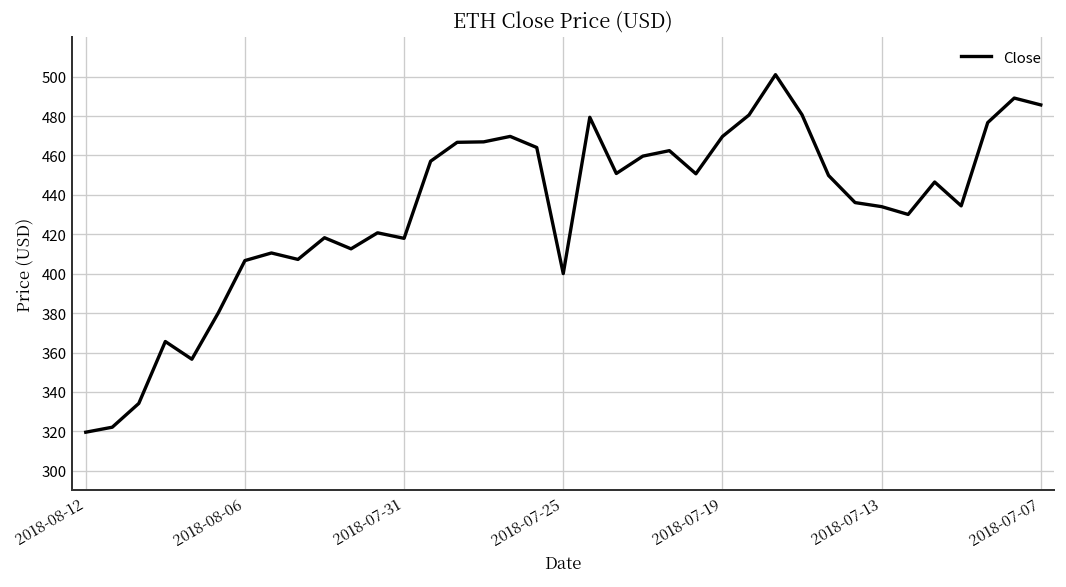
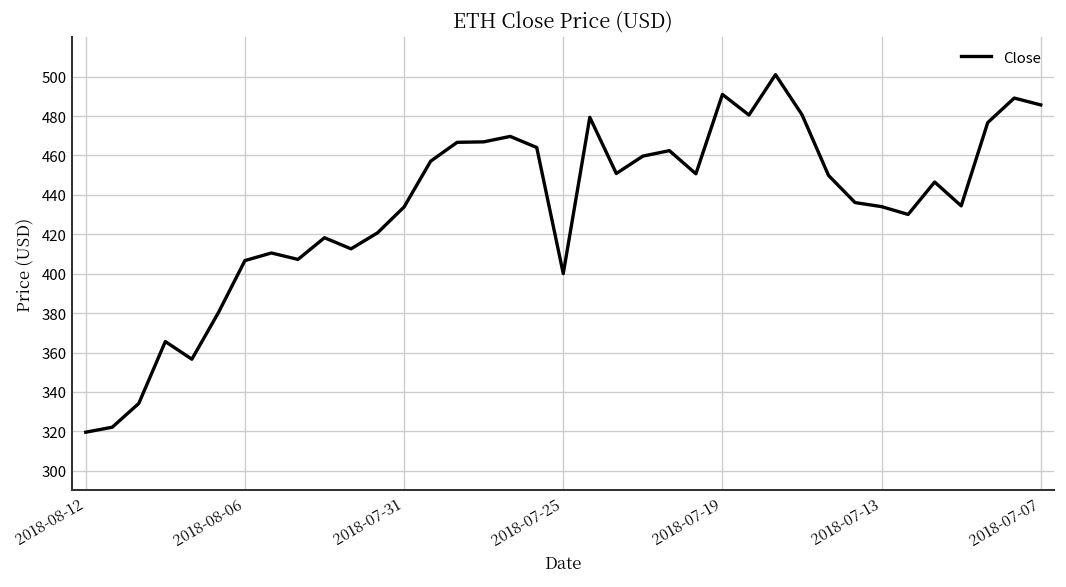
  {
    "2018-08-12": 320,
    "2018-08-06": 407,
-   "2018-07-31": 418,
+   "2018-07-31": 434,
    "2018-07-25": 400,
-   "2018-07-19": 470,
+   "2018-07-19": 491,
    "2018-07-13": 434,
    "2018-07-07": 486
  }
